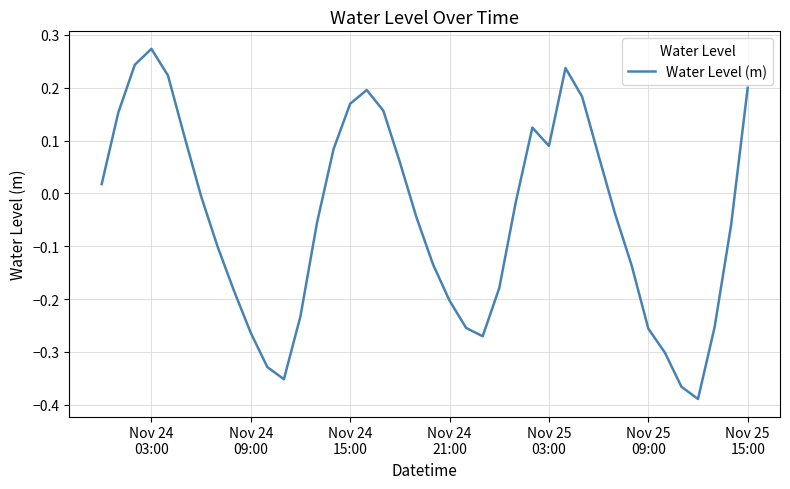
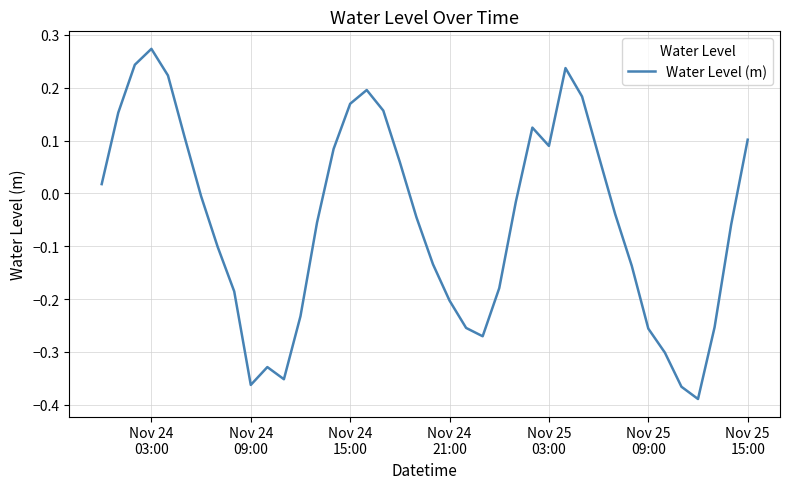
  {
    "Nov 24 03:00": 0.27,
-   "Nov 24 09:00": -0.26,
+   "Nov 24 09:00": -0.36,
    "Nov 24 15:00": 0.17,
    "Nov 24 21:00": -0.20,
    "Nov 25 03:00": 0.09,
    "Nov 25 09:00": -0.26,
-   "Nov 25 15:00": 0.20
+   "Nov 25 15:00": 0.10
  }
